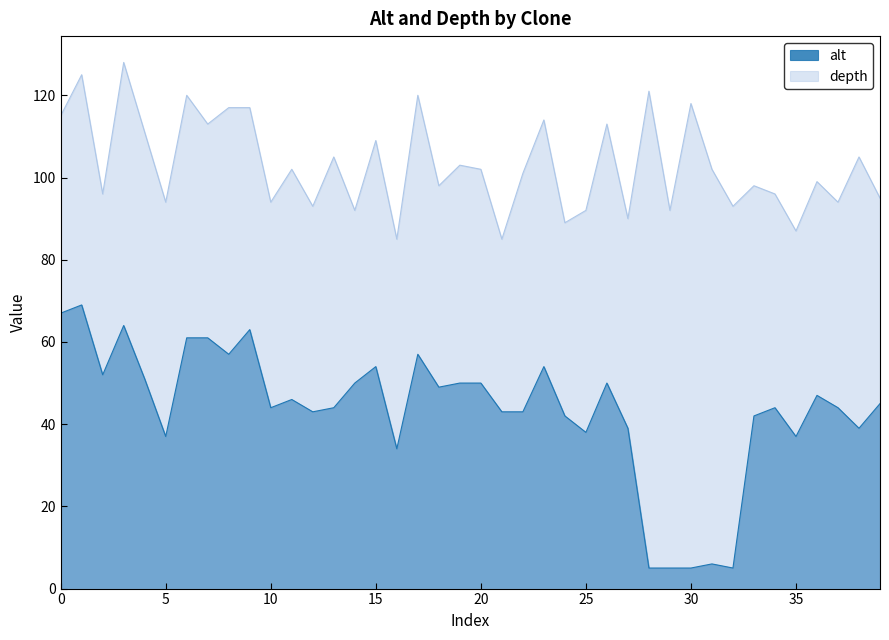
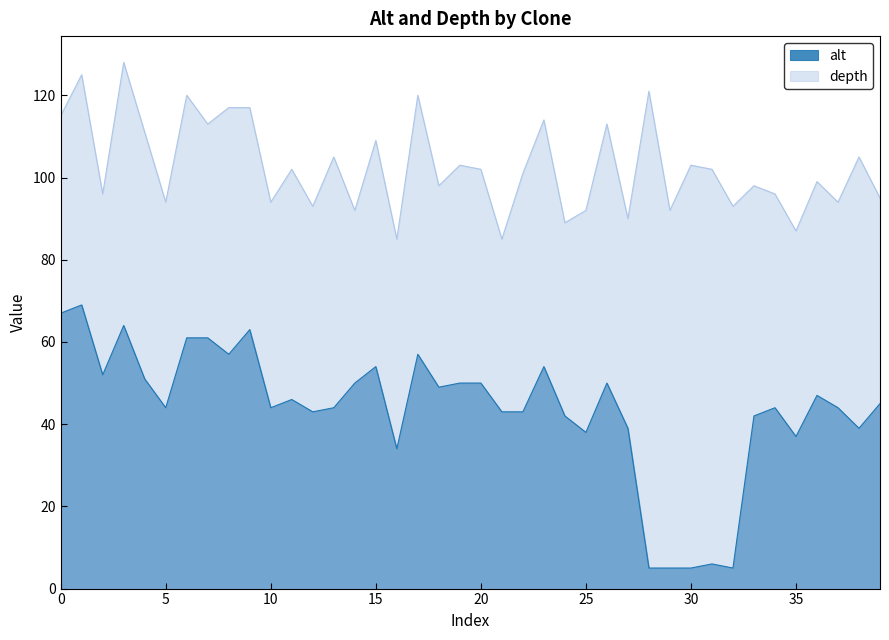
  {
    "alt": {
      "0": 67,
-     "5": 37,
+     "5": 44,
      "10": 44,
      "15": 54,
      "20": 50,
      "25": 38,
      "30": 5,
      "35": 37
    },
    "depth": {
      "0": 115,
      "5": 94,
      "10": 94,
      "15": 109,
      "20": 102,
      "25": 92,
-     "30": 118,
+     "30": 103,
      "35": 87
    }
  }
